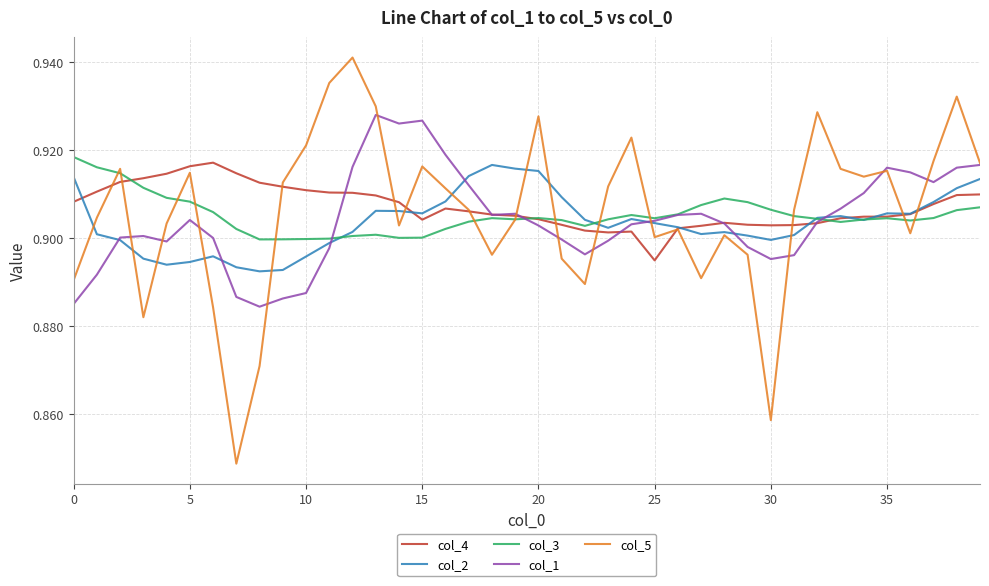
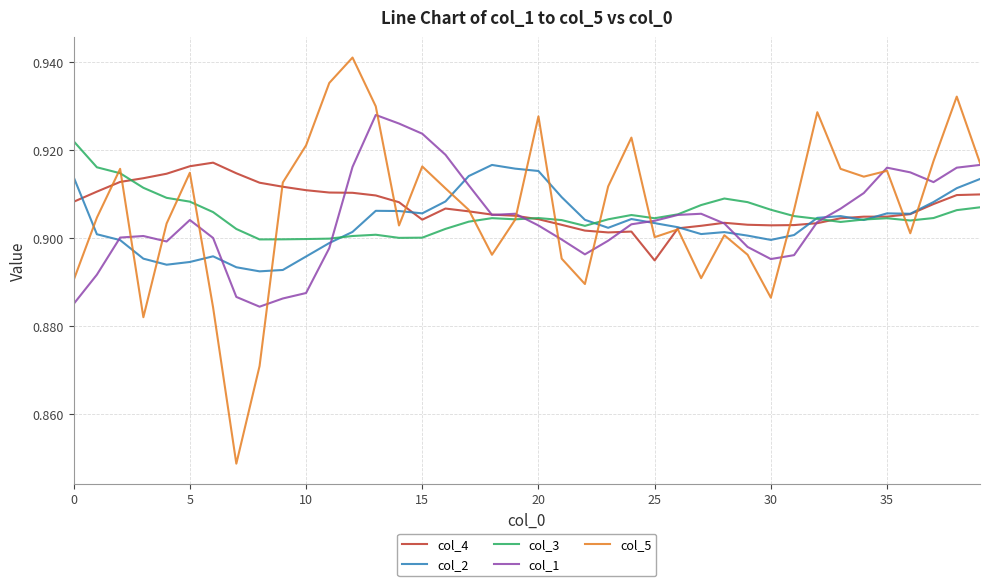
  {
    "col_4": {
      "0": 0.908,
      "5": 0.916,
      "10": 0.911,
      "15": 0.904,
      "25": 0.895,
      "30": 0.903
    },
    "col_2": {
      "0": 0.914,
      "5": 0.895,
      "10": 0.896,
      "15": 0.906,
      "20": 0.915,
      "30": 0.900,
      "35": 0.906
    },
    "col_3": {
-     "0": 0.918,
+     "0": 0.922,
      "5": 0.908,
      "10": 0.900,
      "15": 0.900,
      "30": 0.906
    },
    "col_1": {
      "0": 0.885,
      "5": 0.904,
      "10": 0.888,
-     "15": 0.927,
+     "15": 0.924,
      "20": 0.903,
      "30": 0.895,
      "35": 0.916
    },
    "col_5": {
      "0": 0.890,
      "5": 0.915,
      "10": 0.921,
      "15": 0.916,
      "20": 0.928,
      "25": 0.900,
-     "30": 0.859,
+     "30": 0.886,
      "35": 0.915
    }
  }
